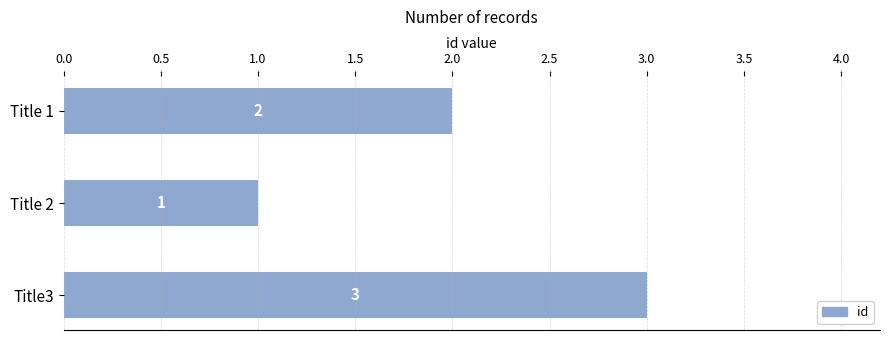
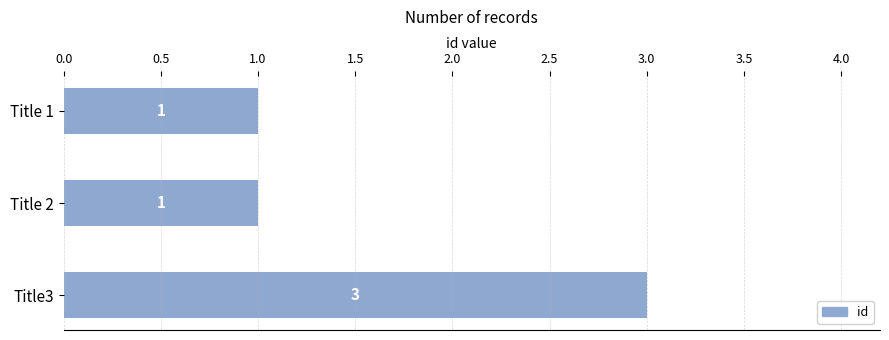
  {
-   "Title 1": 2,
+   "Title 1": 1,
    "Title 2": 1,
    "Title3": 3
  }
